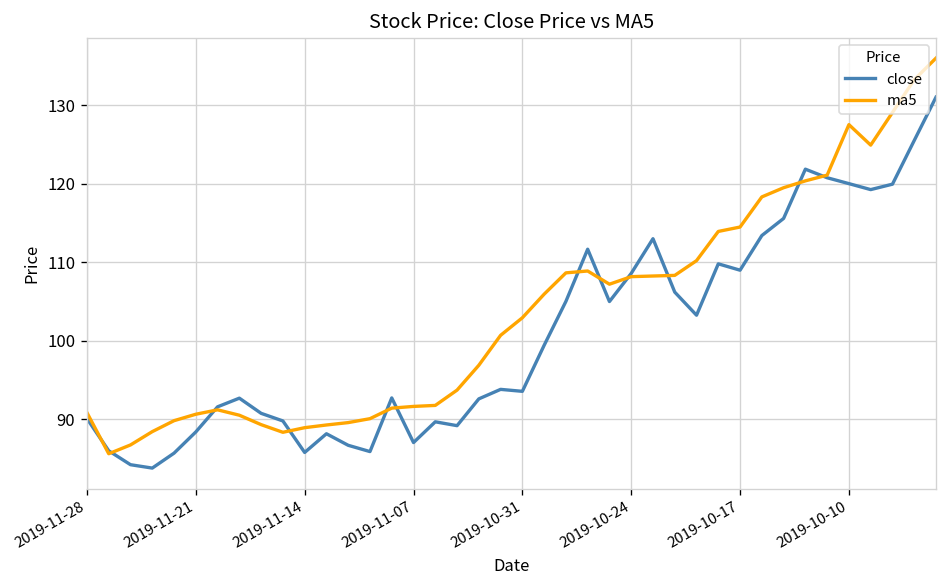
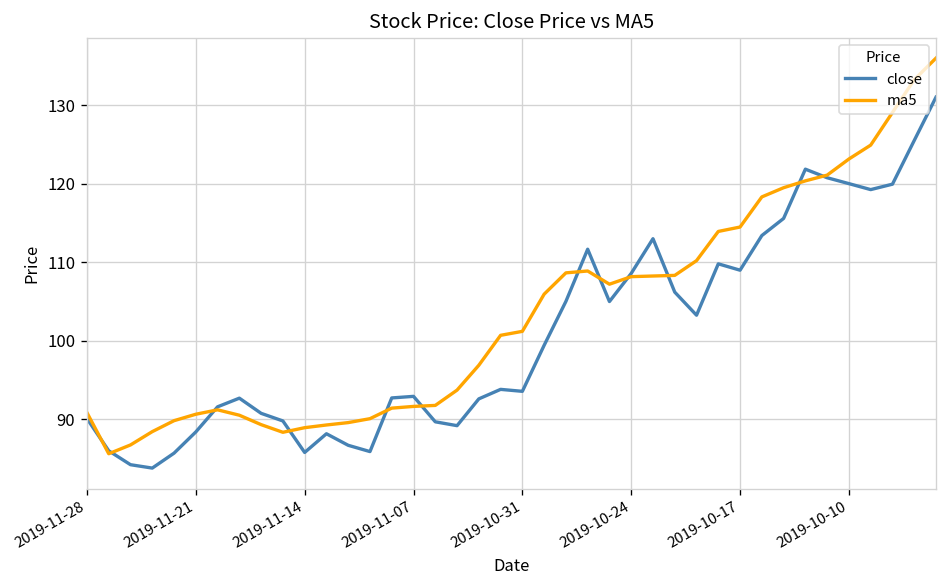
  {
    "close": {
      "2019-11-28": 90,
      "2019-11-21": 88,
      "2019-11-14": 86,
-     "2019-11-07": 87,
+     "2019-11-07": 93,
      "2019-10-31": 94,
      "2019-10-24": 109,
      "2019-10-17": 109,
      "2019-10-10": 120
    },
    "ma5": {
      "2019-11-28": 91,
      "2019-11-21": 91,
      "2019-11-14": 89,
      "2019-11-07": 92,
-     "2019-10-31": 103,
+     "2019-10-31": 101,
      "2019-10-24": 108,
      "2019-10-17": 114,
-     "2019-10-10": 128
+     "2019-10-10": 123
    }
  }
